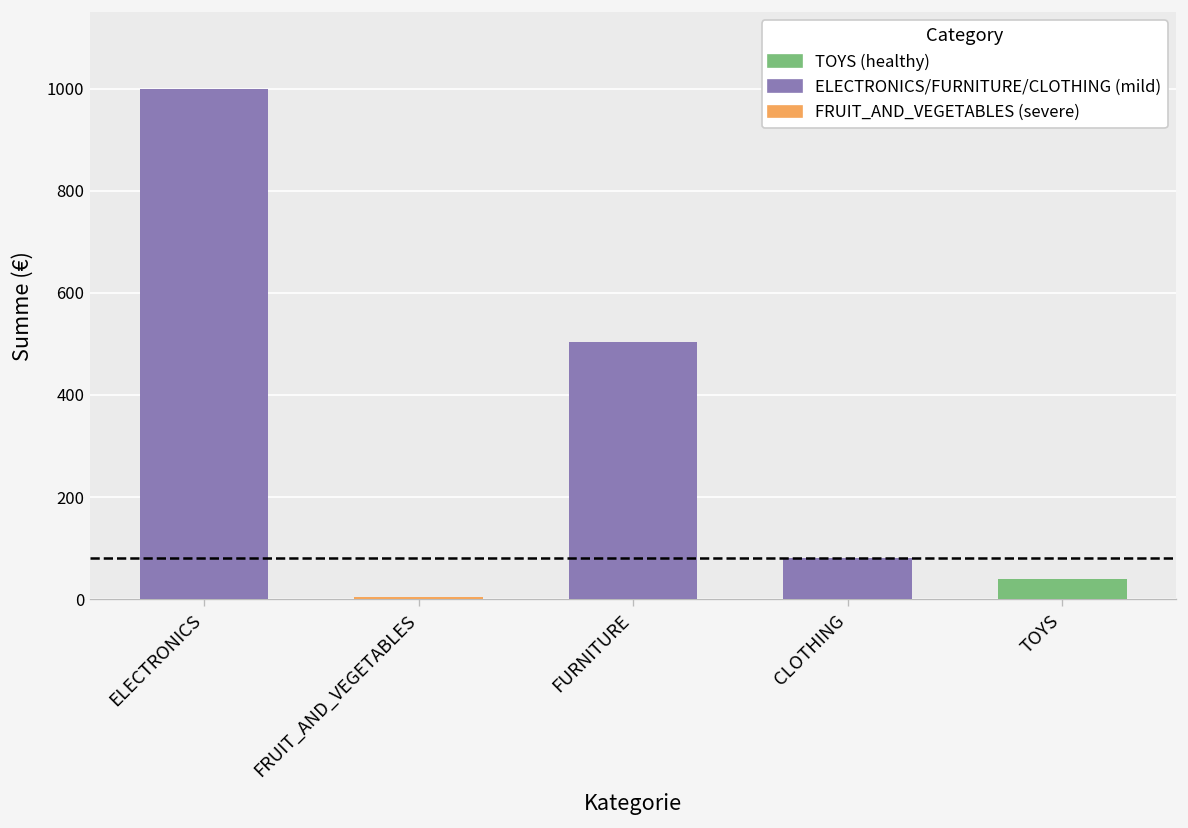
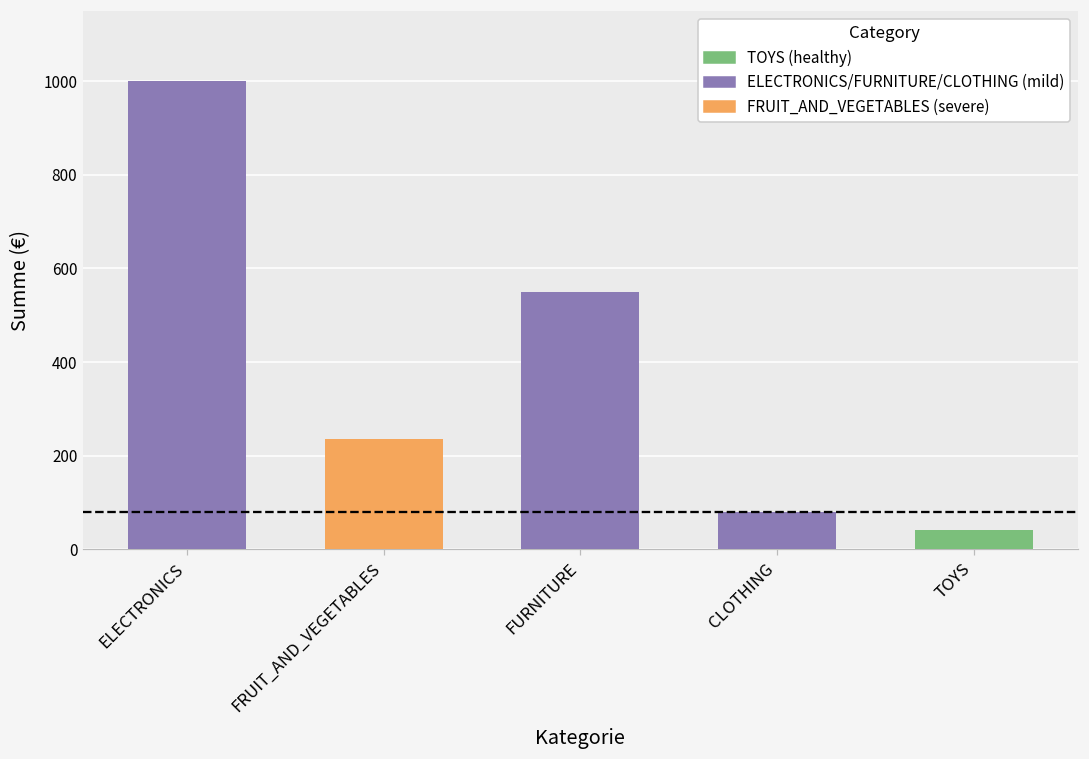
  {
    "ELECTRONICS": 1000,
-   "FRUIT_AND_VEGETABLES": 0,
-   "FURNITURE": 500,
+   "FRUIT_AND_VEGETABLES": 240,
+   "FURNITURE": 550,
    "CLOTHING": 80,
    "TOYS": 40
  }
